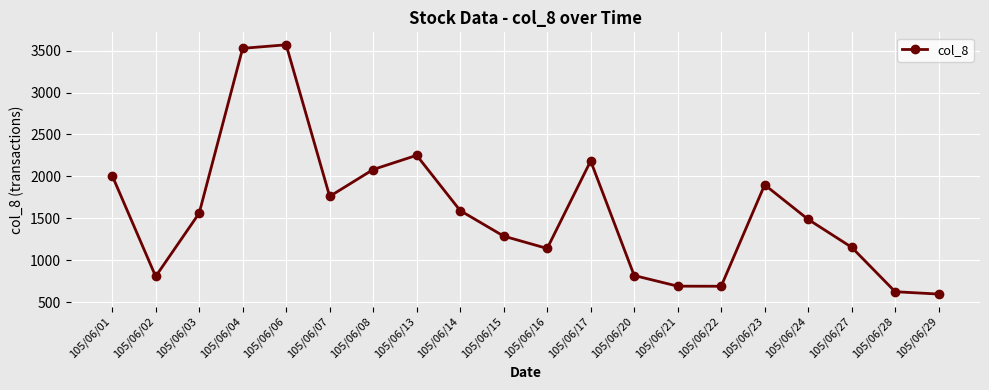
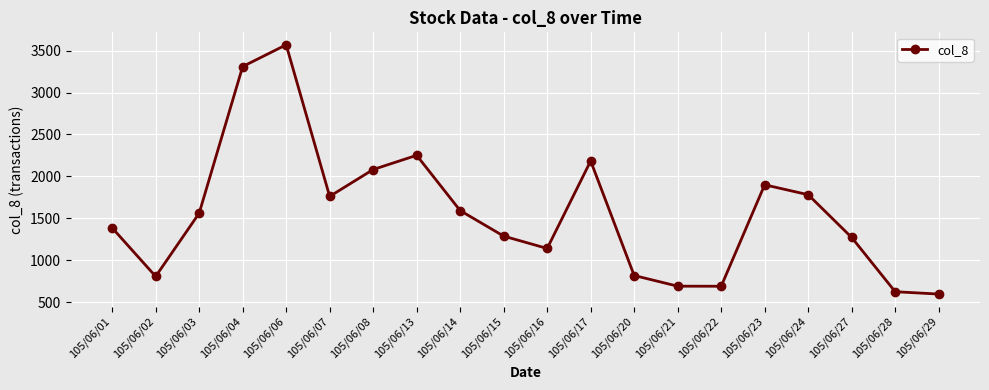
  {
-   "105/06/01": 2000,
+   "105/06/01": 1400,
    "105/06/02": 800,
    "105/06/03": 1600,
-   "105/06/04": 3500,
+   "105/06/04": 3300,
    "105/06/06": 3600,
    "105/06/07": 1800,
    "105/06/08": 2100,
    "105/06/13": 2300,
    "105/06/14": 1600,
    "105/06/15": 1300,
    "105/06/16": 1100,
    "105/06/17": 2200,
    "105/06/20": 800,
    "105/06/21": 700,
    "105/06/22": 700,
    "105/06/23": 1900,
-   "105/06/24": 1500,
-   "105/06/27": 1200,
+   "105/06/24": 1800,
+   "105/06/27": 1300,
    "105/06/28": 600,
    "105/06/29": 600
  }
